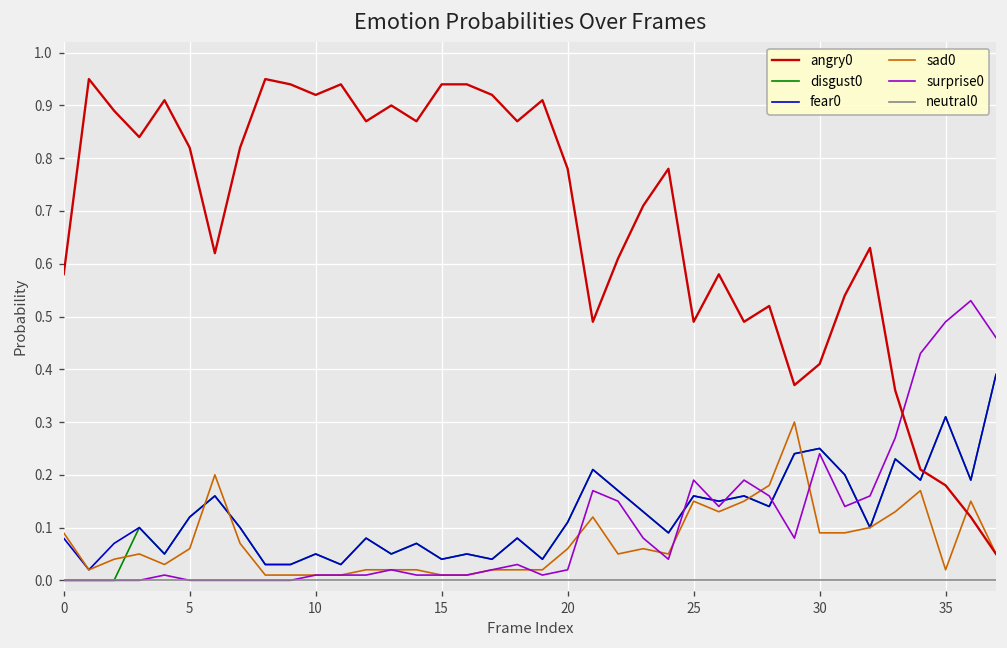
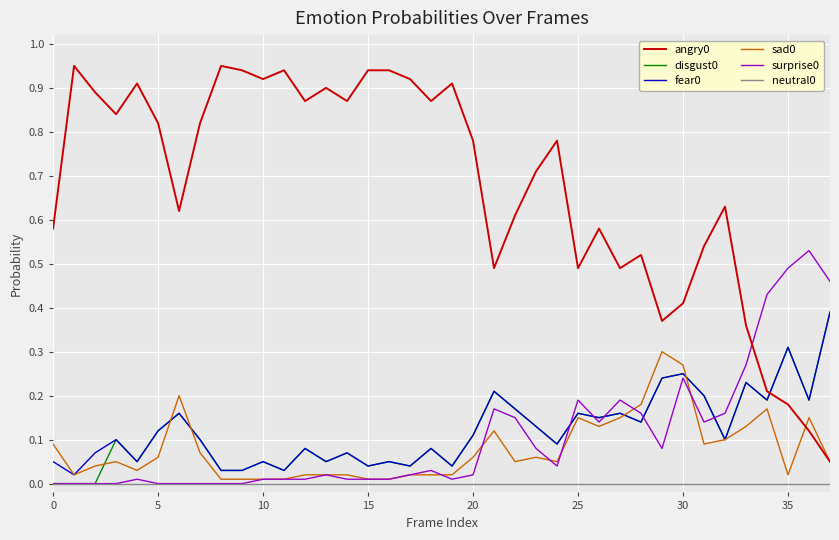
  {
    "angry0": {
      "0": 0.58,
      "5": 0.82,
      "10": 0.92,
      "15": 0.94,
      "20": 0.78,
      "25": 0.49,
      "30": 0.41,
      "35": 0.18
    },
    "fear0": {
-     "0": 0.08
+     "0": 0.05
    },
    "sad0": {
      "0": 0.09,
      "5": 0.06,
      "20": 0.06,
      "25": 0.15,
-     "30": 0.09,
+     "30": 0.27,
      "35": 0.02
    },
    "surprise0": {
      "20": 0.02,
      "25": 0.19,
      "30": 0.24,
      "35": 0.49
    },
    "neutral0": {
      "10": 0.00,
      "15": 0.00,
      "20": 0.00,
      "25": 0.00,
      "30": 0.00,
      "35": 0.00
    }
  }
